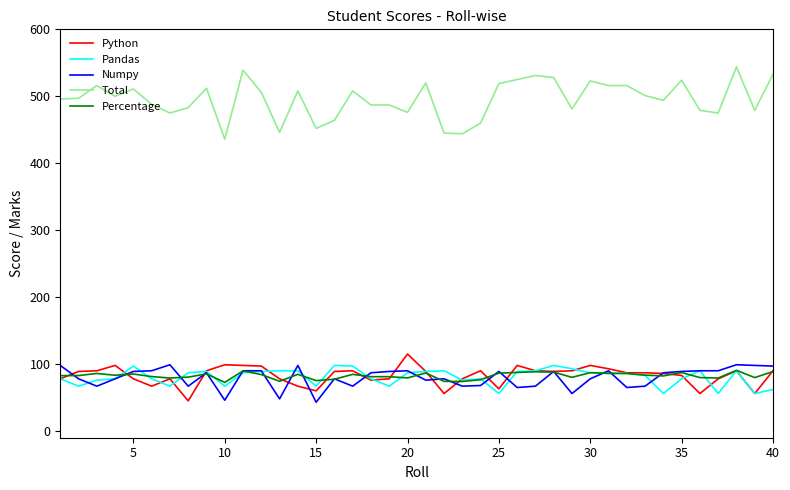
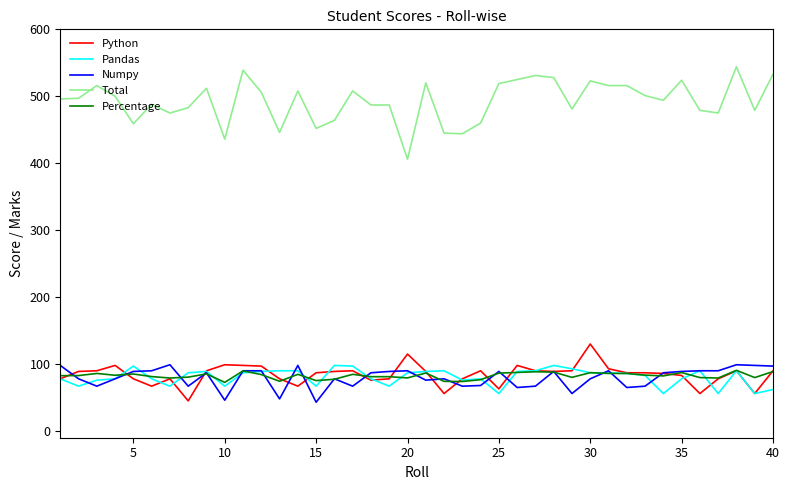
  {
    "Python": {
      "5": 80,
      "10": 100,
-     "15": 60,
+     "15": 90,
      "20": 120,
      "25": 60,
-     "30": 100,
+     "30": 130,
      "35": 80
    },
    "Pandas": {
      "5": 100,
      "10": 70,
      "15": 70,
      "25": 60,
      "35": 80,
      "40": 60
    },
    "Numpy": {
      "5": 90,
      "10": 50,
      "15": 40,
      "30": 80,
      "40": 100
    },
    "Total": {
-     "5": 510,
+     "5": 460,
      "10": 440,
      "15": 450,
-     "20": 480,
+     "20": 410,
      "25": 520,
      "30": 520,
      "35": 520,
      "40": 530
    },
    "Percentage": {
      "5": 90,
      "10": 70,
      "15": 80,
      "20": 80
    }
  }
